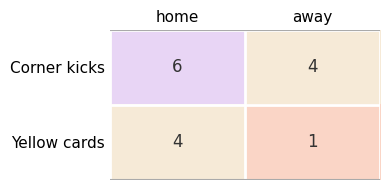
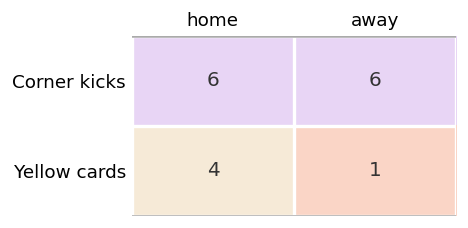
  {
    "Corner kicks": {
      "home": 6,
-     "away": 4
+     "away": 6
    },
    "Yellow cards": {
      "home": 4,
      "away": 1
    }
  }
